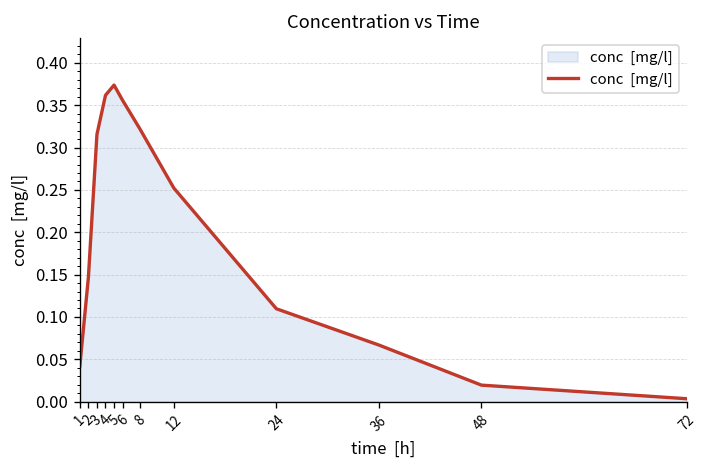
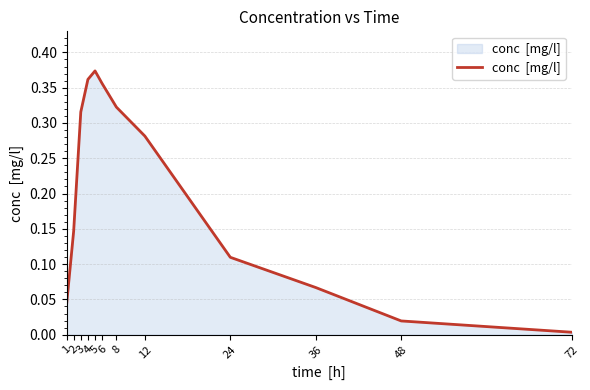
  {
    "1": 0.04,
    "2": 0.15,
    "3": 0.32,
    "4": 0.36,
    "5": 0.37,
    "6": 0.36,
    "8": 0.32,
-   "12": 0.25,
+   "12": 0.28,
    "24": 0.11,
    "36": 0.07,
    "48": 0.02,
    "72": 0.00
  }
